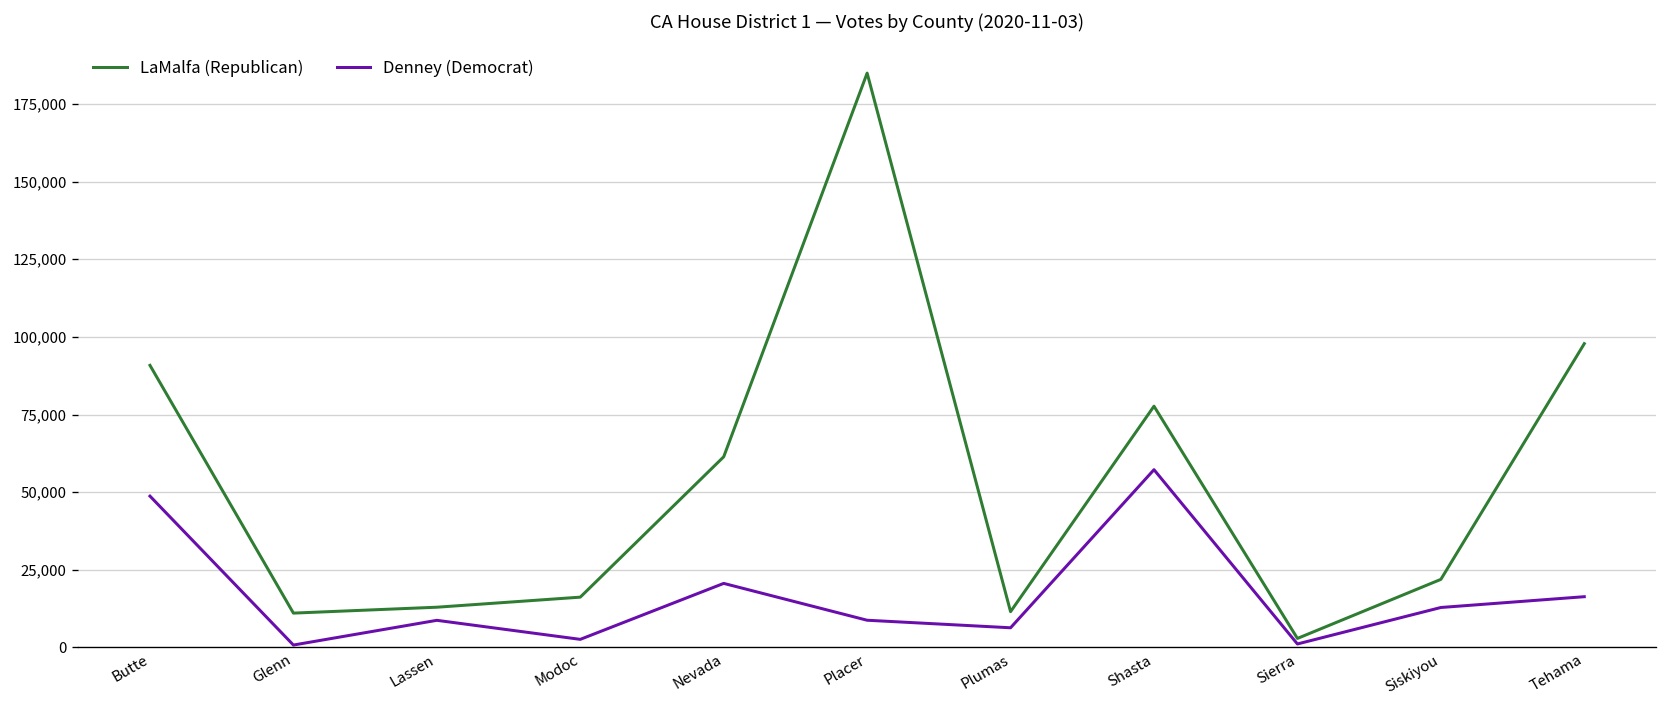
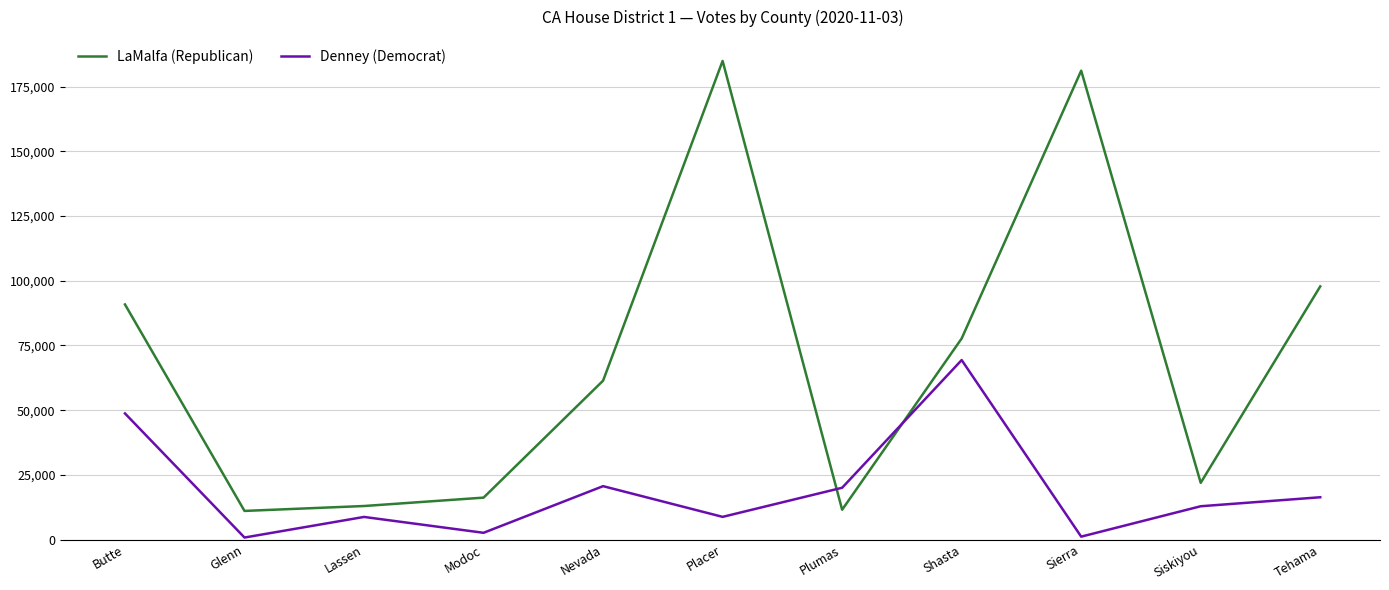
  {
    "LaMalfa (Republican)": {
      "Butte": "91,000",
      "Glenn": "11,000",
      "Lassen": "13,000",
      "Modoc": "16,000",
      "Nevada": "61,000",
      "Placer": "185,000",
      "Plumas": "12,000",
      "Shasta": "78,000",
-     "Sierra": "3,000",
+     "Sierra": "181,000",
      "Siskiyou": "22,000",
      "Tehama": "98,000"
    },
    "Denney (Democrat)": {
      "Butte": "49,000",
      "Glenn": "1,000",
      "Lassen": "9,000",
      "Modoc": "3,000",
      "Nevada": "21,000",
      "Placer": "9,000",
-     "Plumas": "6,000",
-     "Shasta": "57,000",
+     "Plumas": "20,000",
+     "Shasta": "69,000",
      "Sierra": "1,000",
      "Siskiyou": "13,000",
      "Tehama": "16,000"
    }
  }
